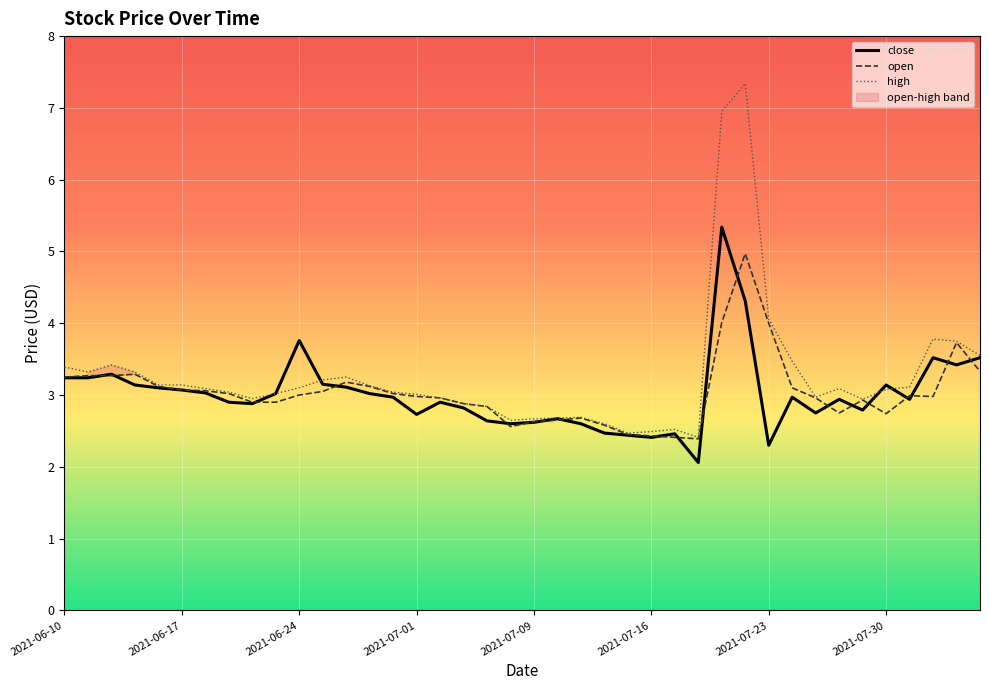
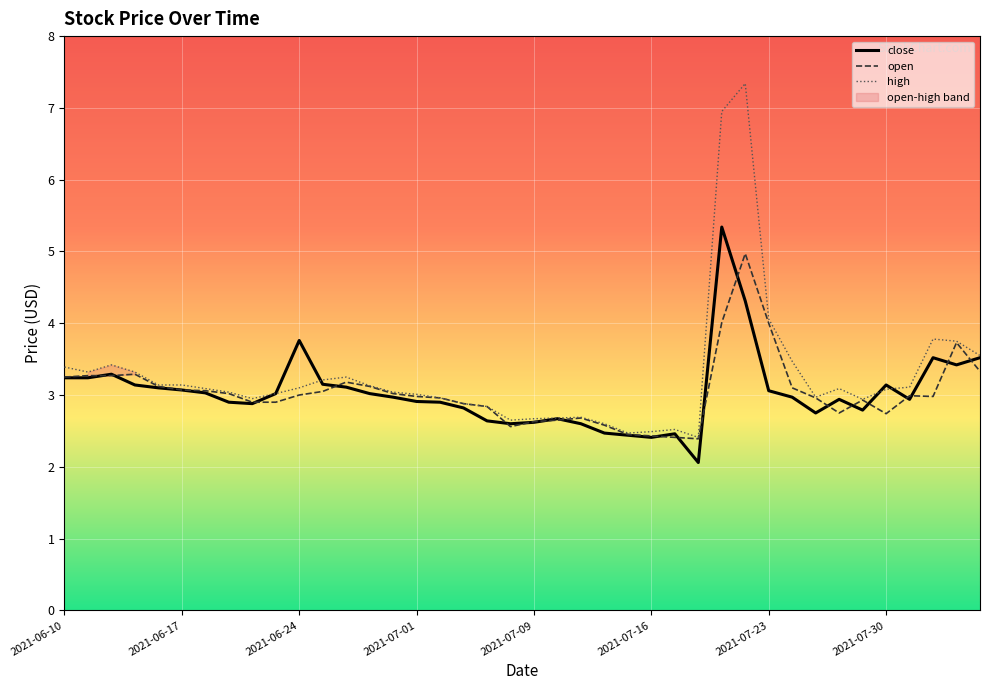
  {
    "close": {
      "2021-06-24": 3.8,
-     "2021-07-01": 2.7,
-     "2021-07-23": 2.3,
+     "2021-07-01": 2.9,
+     "2021-07-23": 3.1,
      "2021-07-30": 3.1
    }
  }
